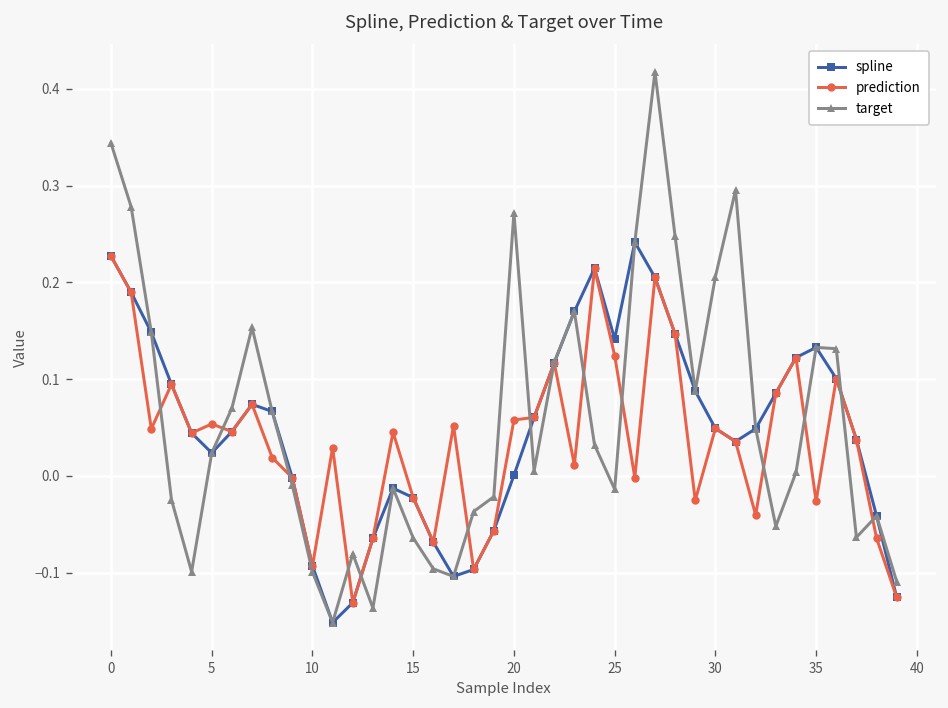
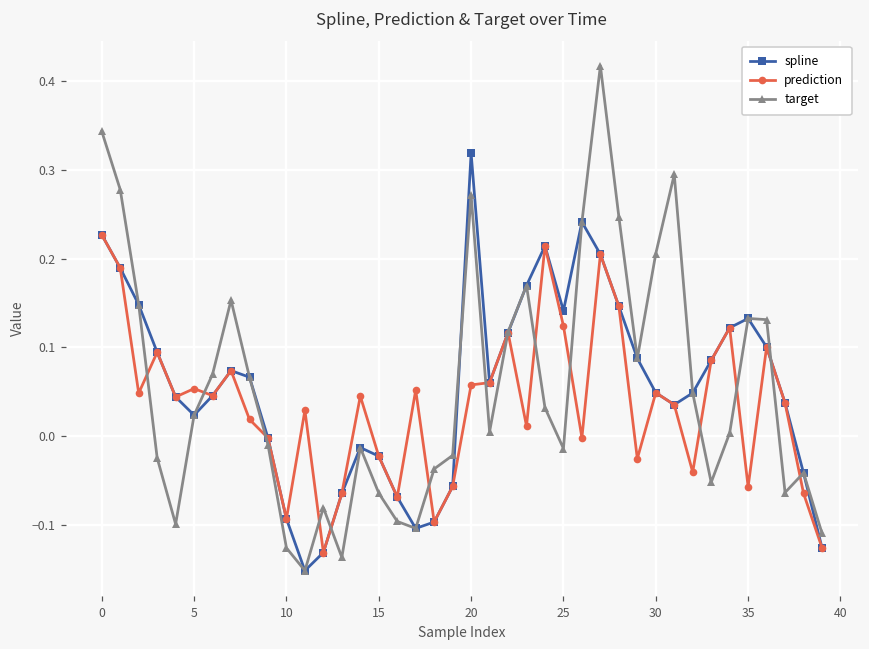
  {
    "spline": {
-     "20": 0.00,
+     "20": 0.32,
      "25": 0.14
    },
    "prediction": {
      "5": 0.05,
      "20": 0.06,
      "25": 0.12,
-     "35": -0.03
+     "35": -0.06
    },
    "target": {
      "0": 0.34,
-     "10": -0.10,
+     "10": -0.13,
      "15": -0.06,
      "20": 0.27,
      "25": -0.01,
      "30": 0.21
    }
  }
